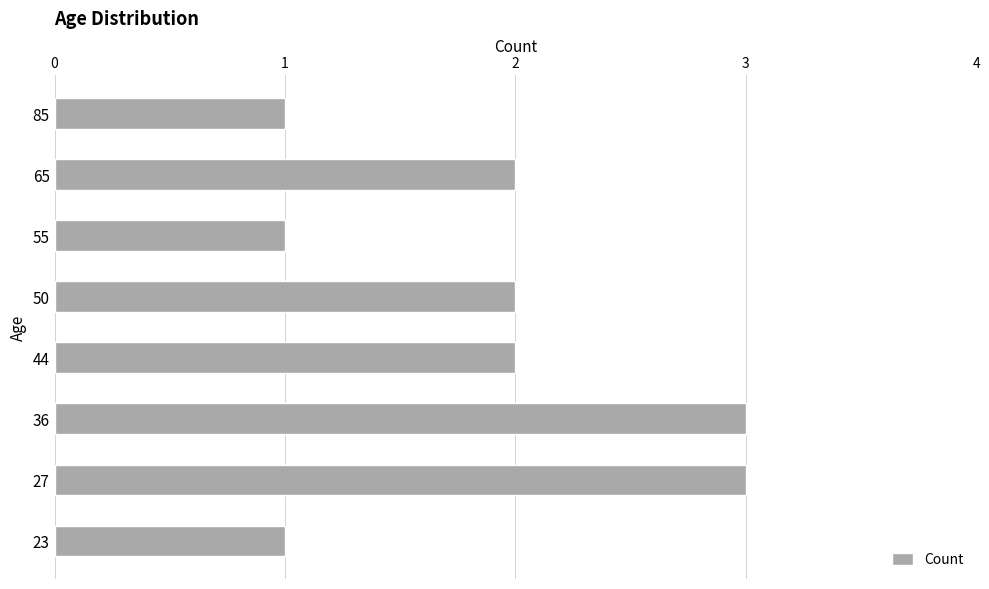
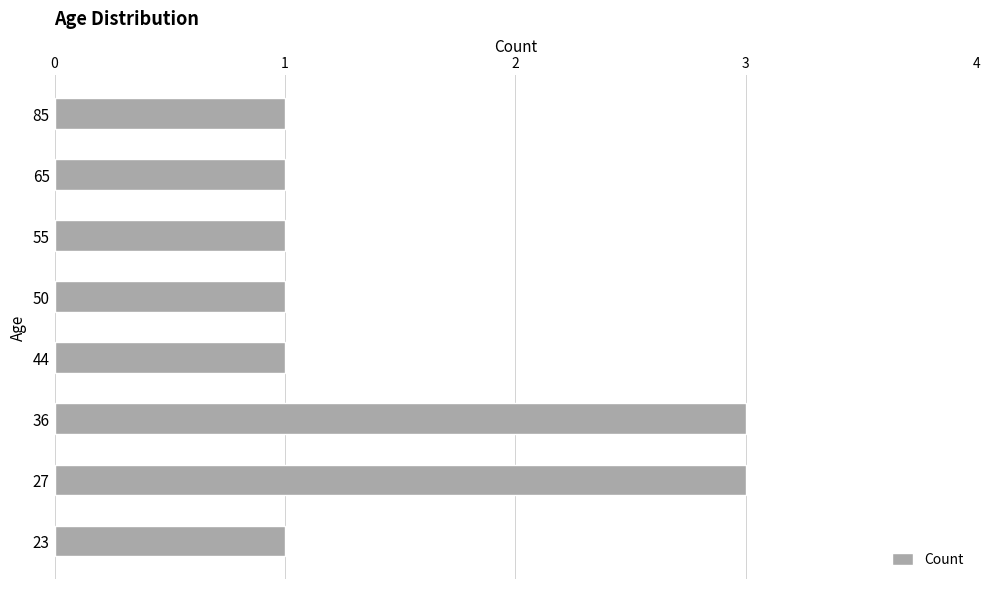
  {
    "85": 1,
-   "65": 2,
+   "65": 1,
    "55": 1,
-   "50": 2,
-   "44": 2,
+   "50": 1,
+   "44": 1,
    "36": 3,
    "27": 3,
    "23": 1
  }
